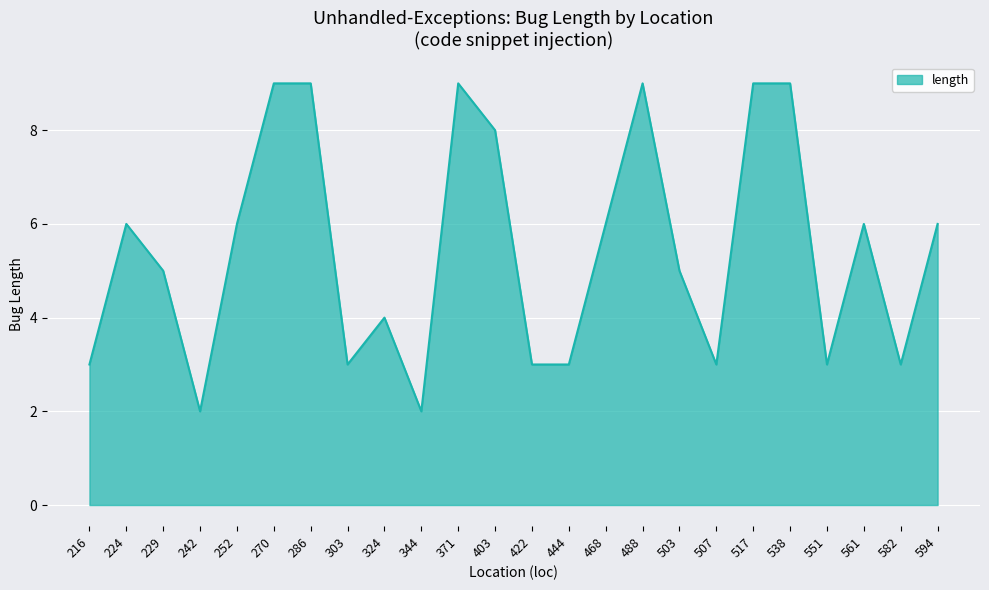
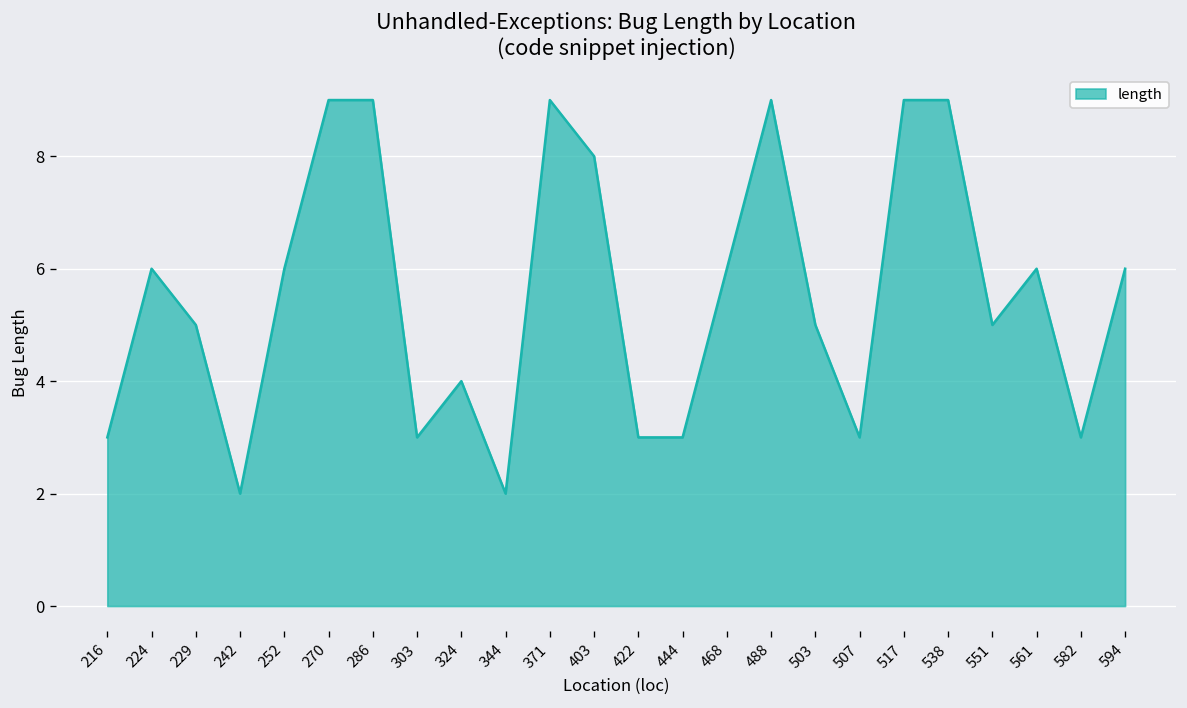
  {
    "216": 3,
    "224": 6,
    "229": 5,
    "242": 2,
    "252": 6,
    "270": 9,
    "286": 9,
    "303": 3,
    "324": 4,
    "344": 2,
    "371": 9,
    "403": 8,
    "422": 3,
    "444": 3,
    "468": 6,
    "488": 9,
    "503": 5,
    "507": 3,
    "517": 9,
    "538": 9,
-   "551": 3,
+   "551": 5,
    "561": 6,
    "582": 3,
    "594": 6
  }
